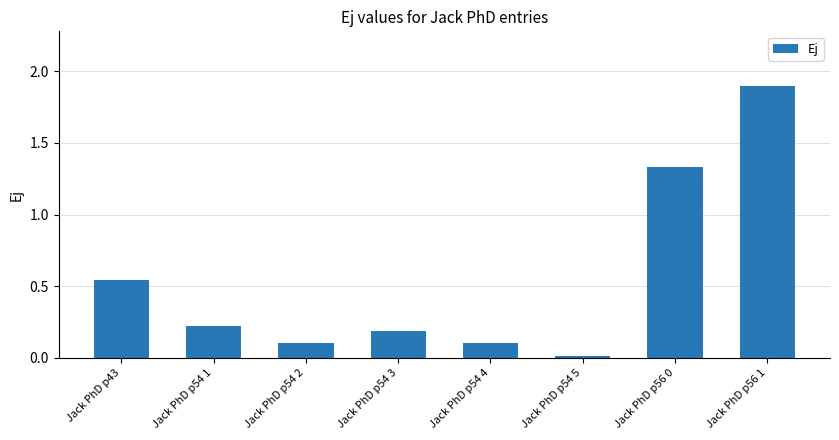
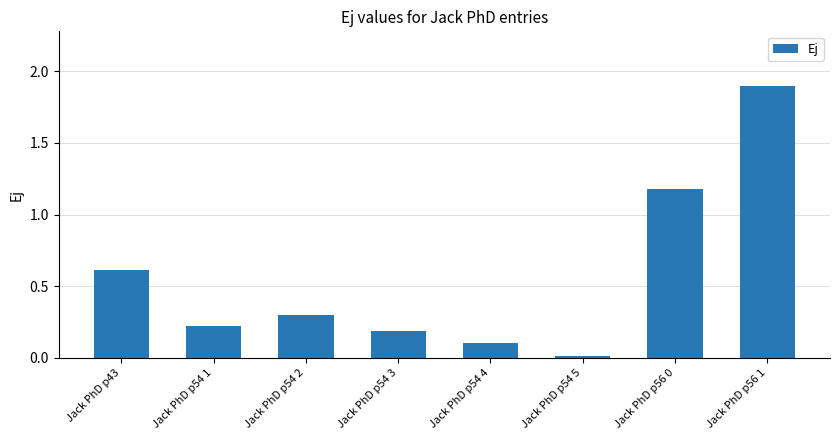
  {
-   "Jack PhD p43": 0.54,
+   "Jack PhD p43": 0.61,
    "Jack PhD p54 1": 0.22,
-   "Jack PhD p54 2": 0.1,
+   "Jack PhD p54 2": 0.3,
    "Jack PhD p54 3": 0.19,
    "Jack PhD p54 4": 0.10,
-   "Jack PhD p56 0": 1.33,
+   "Jack PhD p56 0": 1.18,
    "Jack PhD p56 1": 1.90
  }
